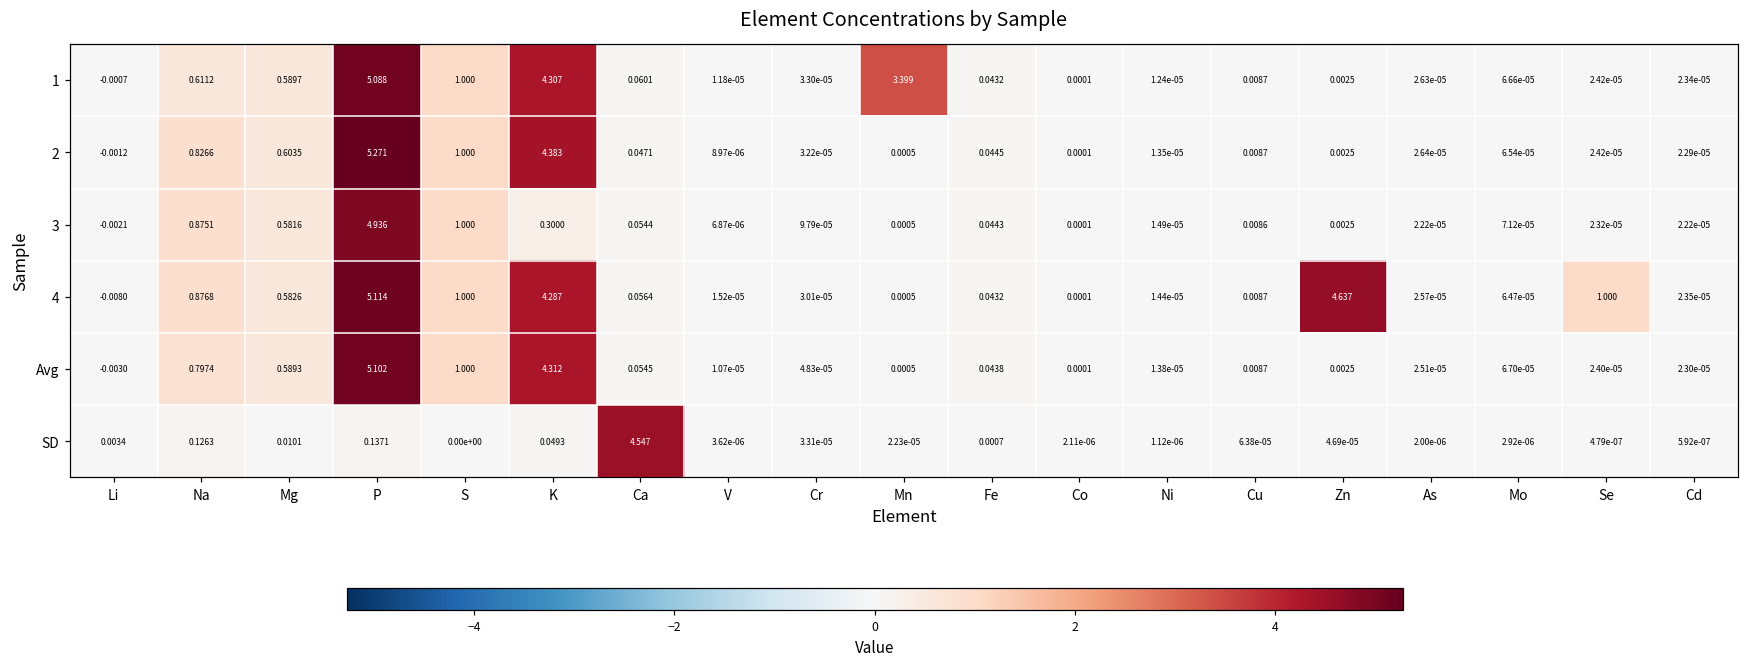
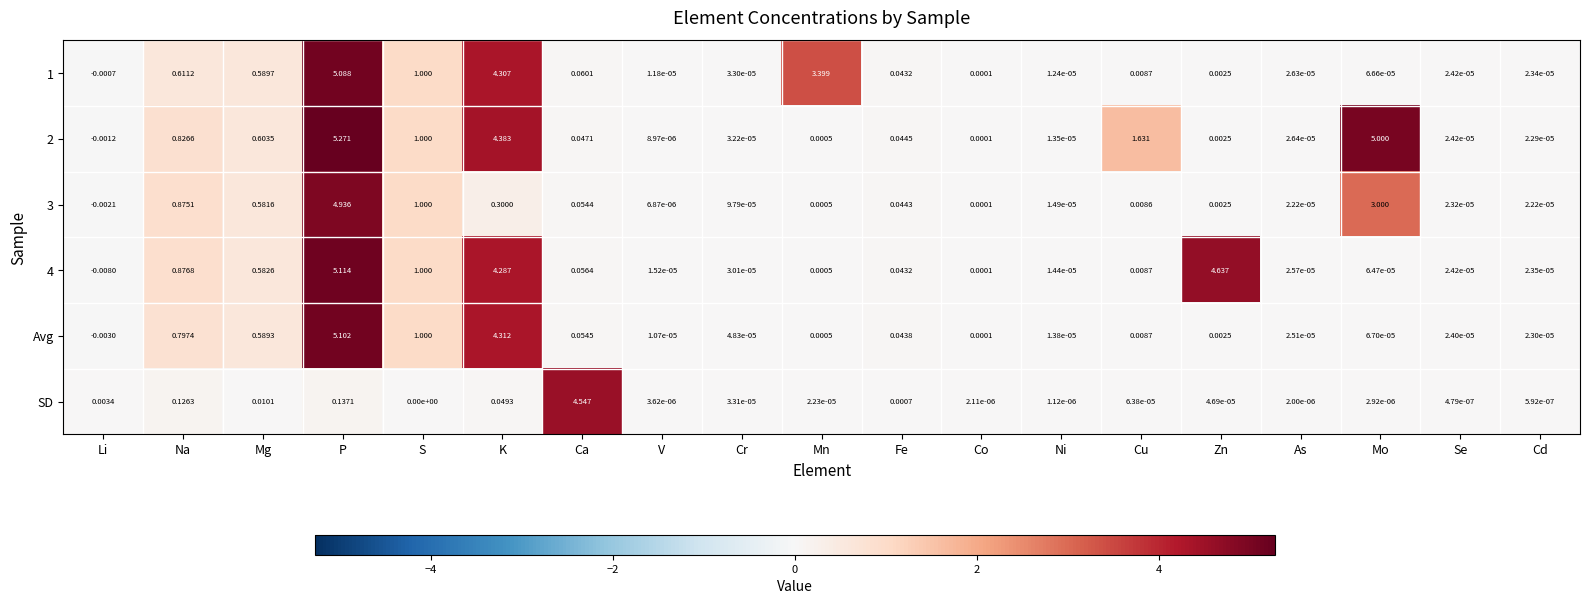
  {
    "1": {
      "Li": "-0.0007",
      "Na": "0.6112",
      "Mg": "0.5897",
      "P": "5.088",
      "S": "1.000",
      "K": "4.307",
      "Ca": "0.0601",
      "V": "1.18e-05",
      "Cr": "3.30e-05",
      "Mn": "3.399",
      "Fe": "0.0432",
      "Co": "0.0001",
      "Ni": "1.24e-05",
      "Cu": "0.0087",
      "Zn": "0.0025",
      "As": "2.63e-05",
      "Mo": "6.66e-05",
      "Se": "2.42e-05",
      "Cd": "2.34e-05"
    },
    "2": {
      "Li": "-0.0012",
      "Na": "0.8266",
      "Mg": "0.6035",
      "P": "5.271",
      "S": "1.000",
      "K": "4.383",
      "Ca": "0.0471",
      "V": "8.97e-06",
      "Cr": "3.22e-05",
      "Mn": "0.0005",
      "Fe": "0.0445",
      "Co": "0.0001",
      "Ni": "1.35e-05",
-     "Cu": "0.0087",
+     "Cu": "1.631",
      "Zn": "0.0025",
      "As": "2.64e-05",
-     "Mo": "6.54e-05",
+     "Mo": "5.000",
      "Se": "2.42e-05",
      "Cd": "2.29e-05"
    },
    "3": {
      "Li": "-0.0021",
      "Na": "0.8751",
      "Mg": "0.5816",
      "P": "4.936",
      "S": "1.000",
      "K": "0.3000",
      "Ca": "0.0544",
      "V": "6.87e-06",
      "Cr": "9.79e-05",
      "Mn": "0.0005",
      "Fe": "0.0443",
      "Co": "0.0001",
      "Ni": "1.49e-05",
      "Cu": "0.0086",
      "Zn": "0.0025",
      "As": "2.22e-05",
-     "Mo": "7.12e-05",
+     "Mo": "3.000",
      "Se": "2.32e-05",
      "Cd": "2.22e-05"
    },
    "4": {
      "Li": "-0.0080",
      "Na": "0.8768",
      "Mg": "0.5826",
      "P": "5.114",
      "S": "1.000",
      "K": "4.287",
      "Ca": "0.0564",
      "V": "1.52e-05",
      "Cr": "3.01e-05",
      "Mn": "0.0005",
      "Fe": "0.0432",
      "Co": "0.0001",
      "Ni": "1.44e-05",
      "Cu": "0.0087",
      "Zn": "4.637",
      "As": "2.57e-05",
      "Mo": "6.47e-05",
-     "Se": "1.000",
+     "Se": "2.42e-05",
      "Cd": "2.35e-05"
    },
    "Avg": {
      "Li": "-0.0030",
      "Na": "0.7974",
      "Mg": "0.5893",
      "P": "5.102",
      "S": "1.000",
      "K": "4.312",
      "Ca": "0.0545",
      "V": "1.07e-05",
      "Cr": "4.83e-05",
      "Mn": "0.0005",
      "Fe": "0.0438",
      "Co": "0.0001",
      "Ni": "1.38e-05",
      "Cu": "0.0087",
      "Zn": "0.0025",
      "As": "2.51e-05",
      "Mo": "6.70e-05",
      "Se": "2.40e-05",
      "Cd": "2.30e-05"
    },
    "SD": {
      "Li": "0.0034",
      "Na": "0.1263",
      "Mg": "0.0101",
      "P": "0.1371",
      "S": "0.00e+00",
      "K": "0.0493",
      "Ca": "4.547",
      "V": "3.62e-06",
      "Cr": "3.31e-05",
      "Mn": "2.23e-05",
      "Fe": "0.0007",
      "Co": "2.11e-06",
      "Ni": "1.12e-06",
      "Cu": "6.38e-05",
      "Zn": "4.69e-05",
      "As": "2.00e-06",
      "Mo": "2.92e-06",
      "Se": "4.79e-07",
      "Cd": "5.92e-07"
    }
  }
